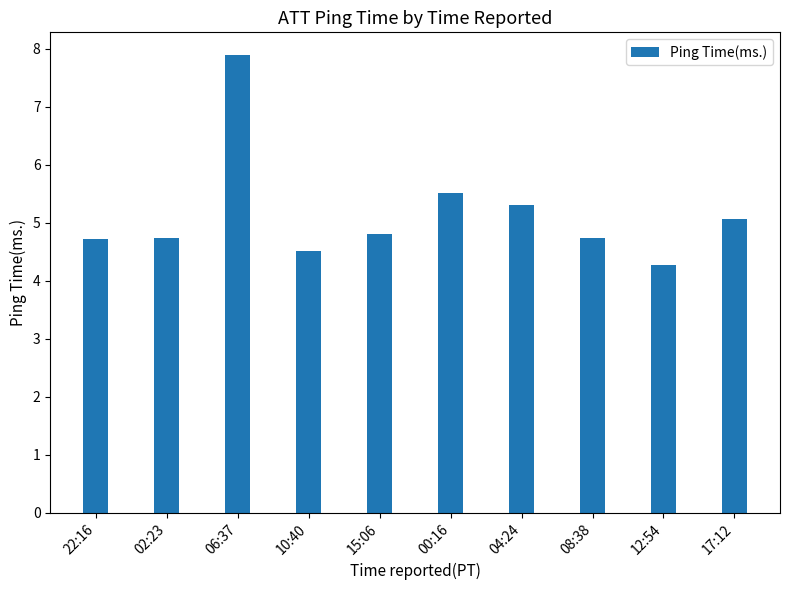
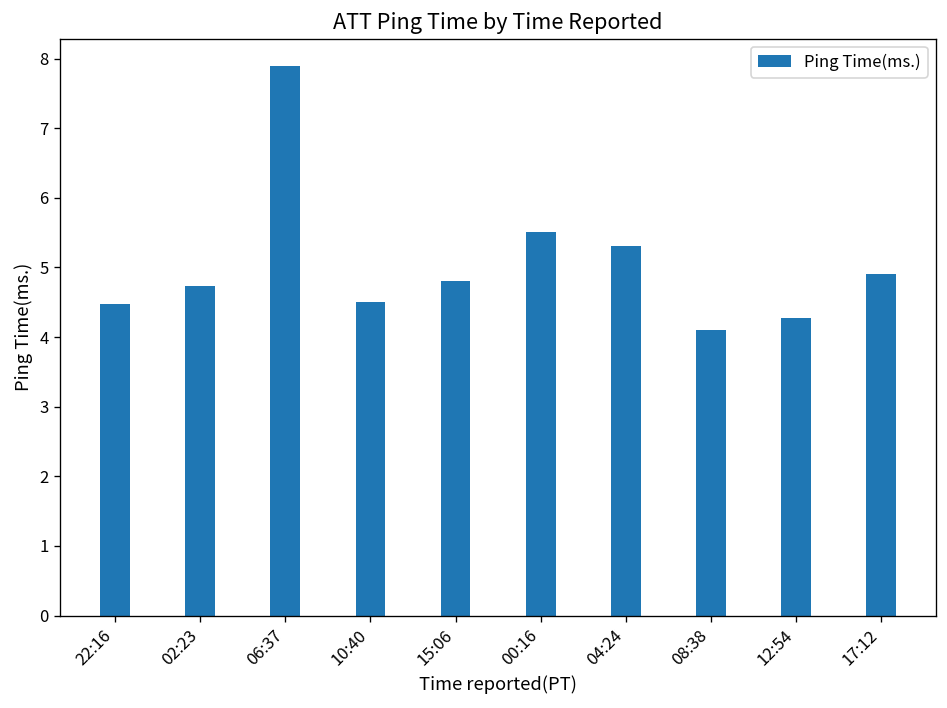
  {
-   "22:16": 4.7,
+   "22:16": 4.5,
    "02:23": 4.7,
    "06:37": 7.9,
    "10:40": 4.5,
    "15:06": 4.8,
    "00:16": 5.5,
    "04:24": 5.3,
-   "08:38": 4.7,
+   "08:38": 4.1,
    "12:54": 4.3,
-   "17:12": 5.1
+   "17:12": 4.9
  }
